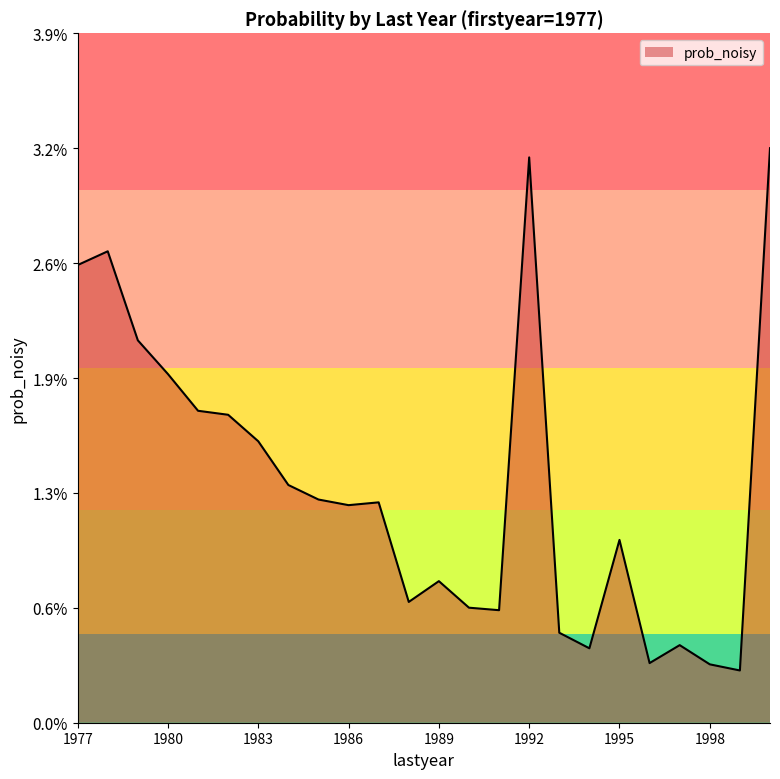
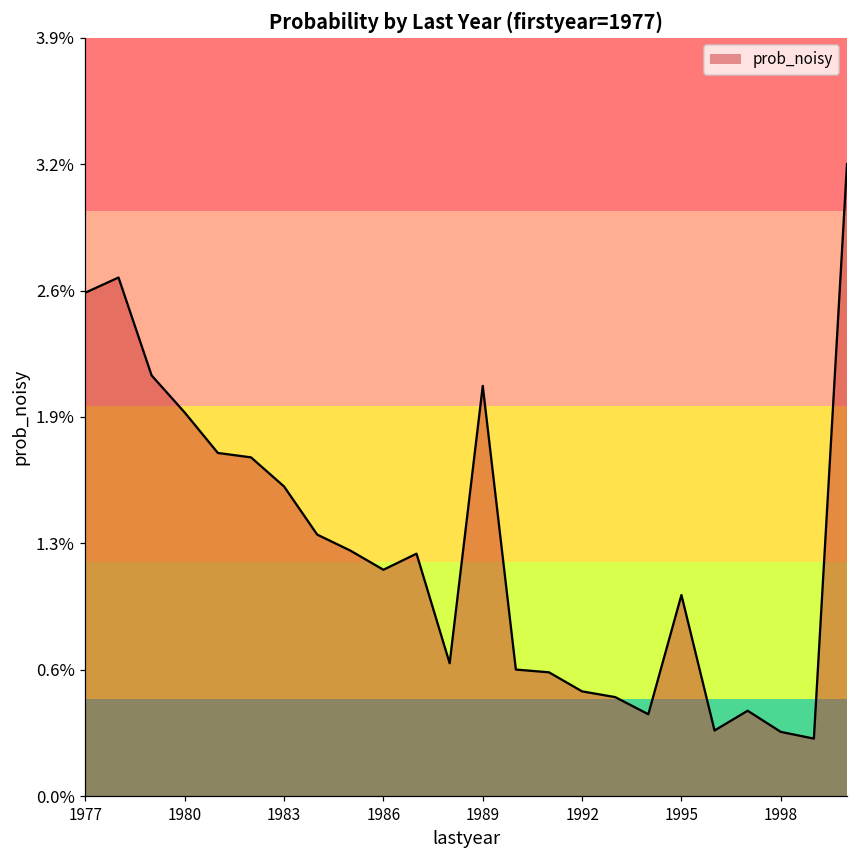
  {
    "1977": "2.58%",
    "1980": "1.97%",
    "1983": "1.59%",
-   "1986": "1.23%",
-   "1989": "0.80%",
-   "1992": "3.19%",
+   "1986": "1.16%",
+   "1989": "2.10%",
+   "1992": "0.54%",
    "1995": "1.03%",
    "1998": "0.33%"
  }
